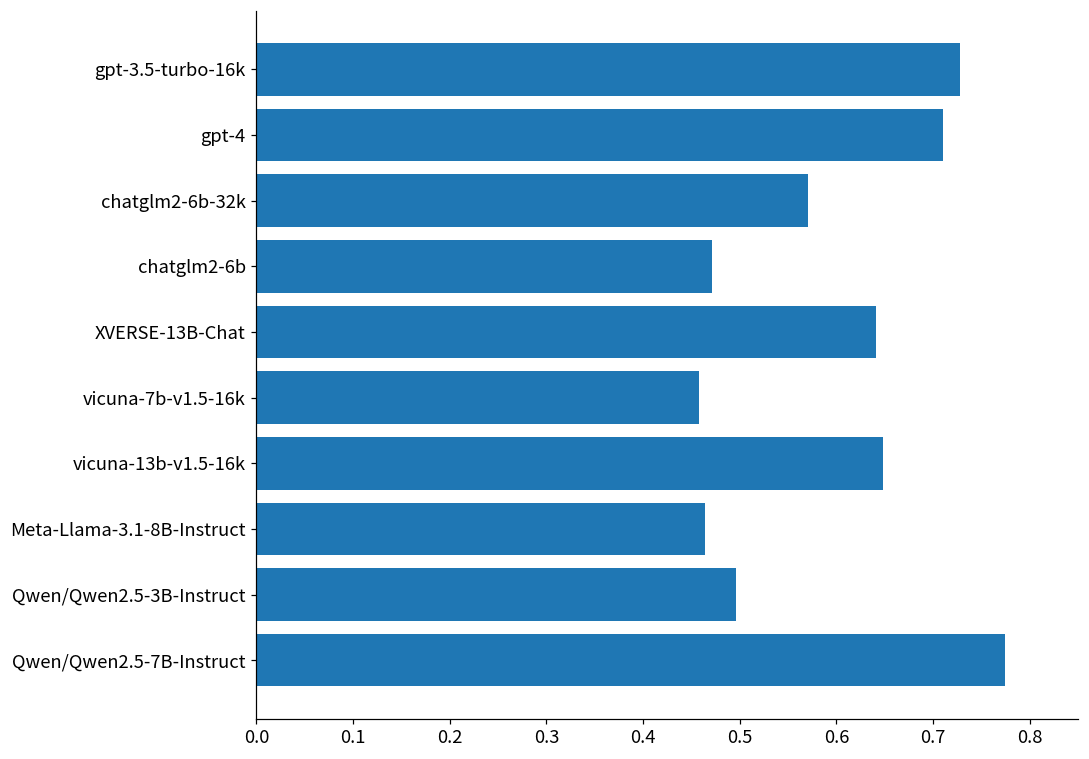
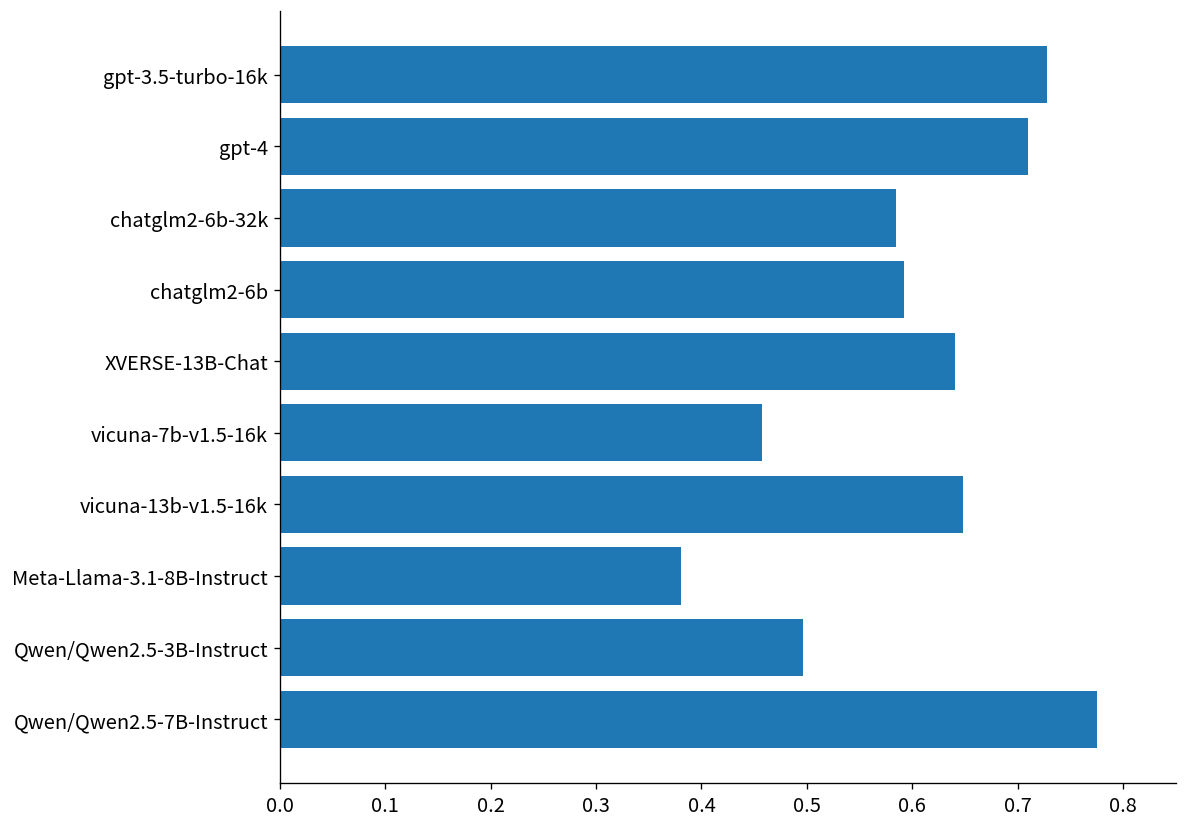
  {
    "gpt-3.5-turbo-16k": 0.73,
    "gpt-4": 0.71,
-   "chatglm2-6b-32k": 0.57,
-   "chatglm2-6b": 0.47,
+   "chatglm2-6b-32k": 0.58,
+   "chatglm2-6b": 0.59,
    "XVERSE-13B-Chat": 0.64,
    "vicuna-7b-v1.5-16k": 0.46,
    "vicuna-13b-v1.5-16k": 0.65,
-   "Meta-Llama-3.1-8B-Instruct": 0.46,
+   "Meta-Llama-3.1-8B-Instruct": 0.38,
    "Qwen/Qwen2.5-3B-Instruct": 0.50,
    "Qwen/Qwen2.5-7B-Instruct": 0.77
  }
